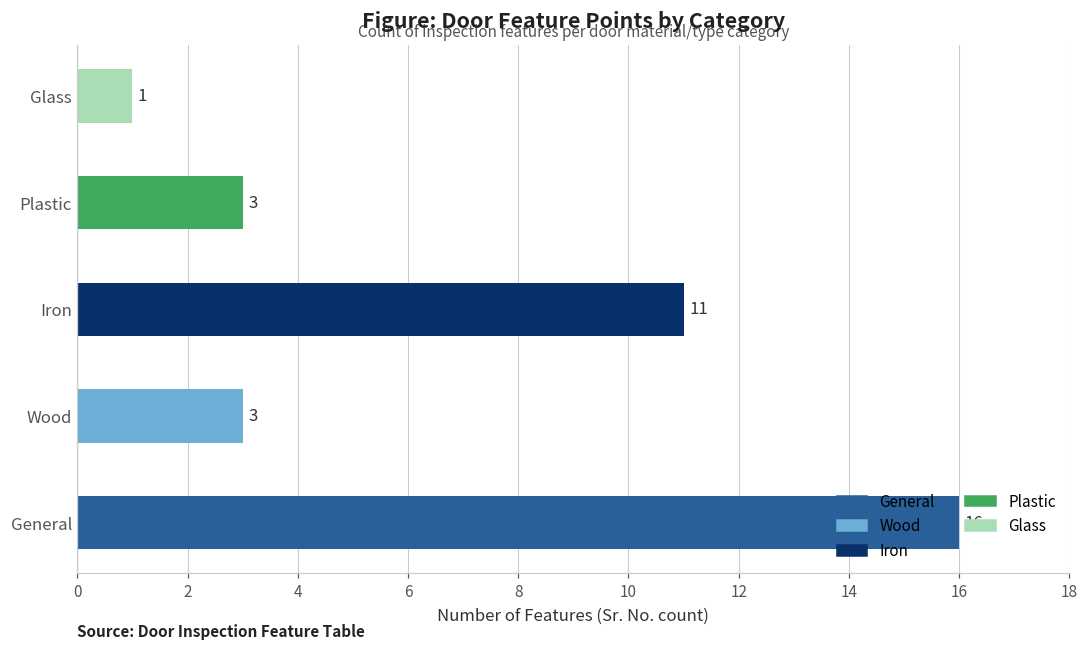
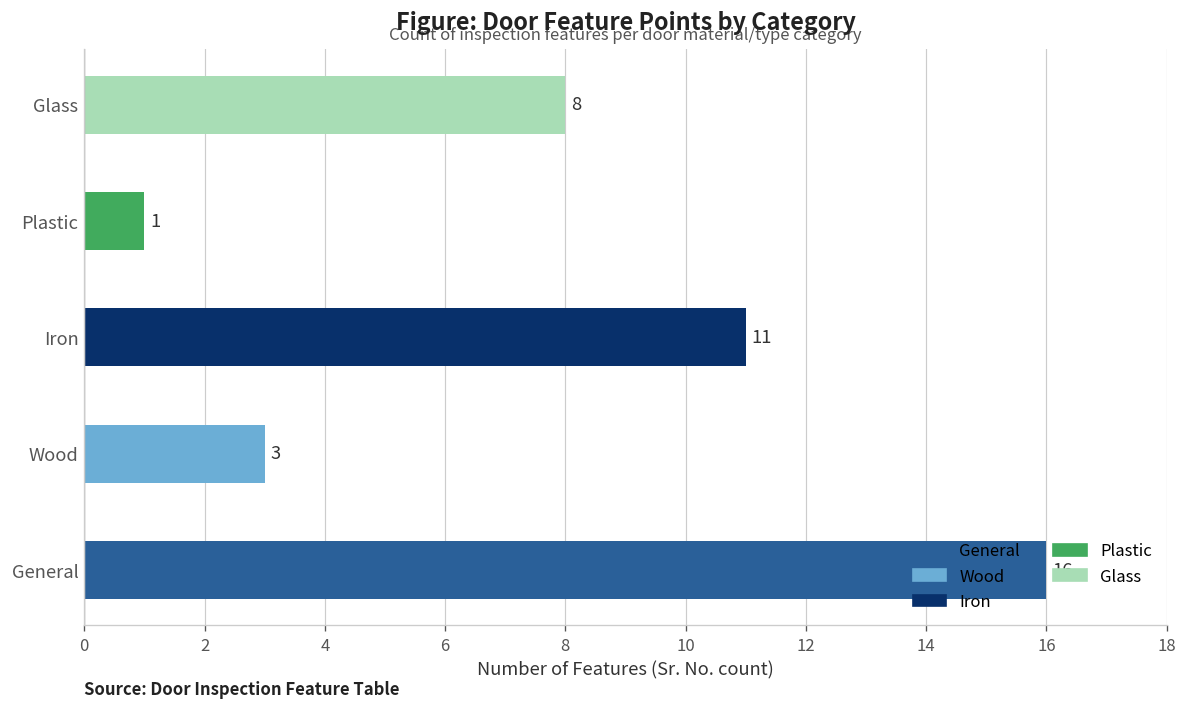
  {
-   "Glass": 1,
-   "Plastic": 3,
+   "Glass": 8,
+   "Plastic": 1,
    "Iron": 11,
    "Wood": 3,
    "General": 16
  }
